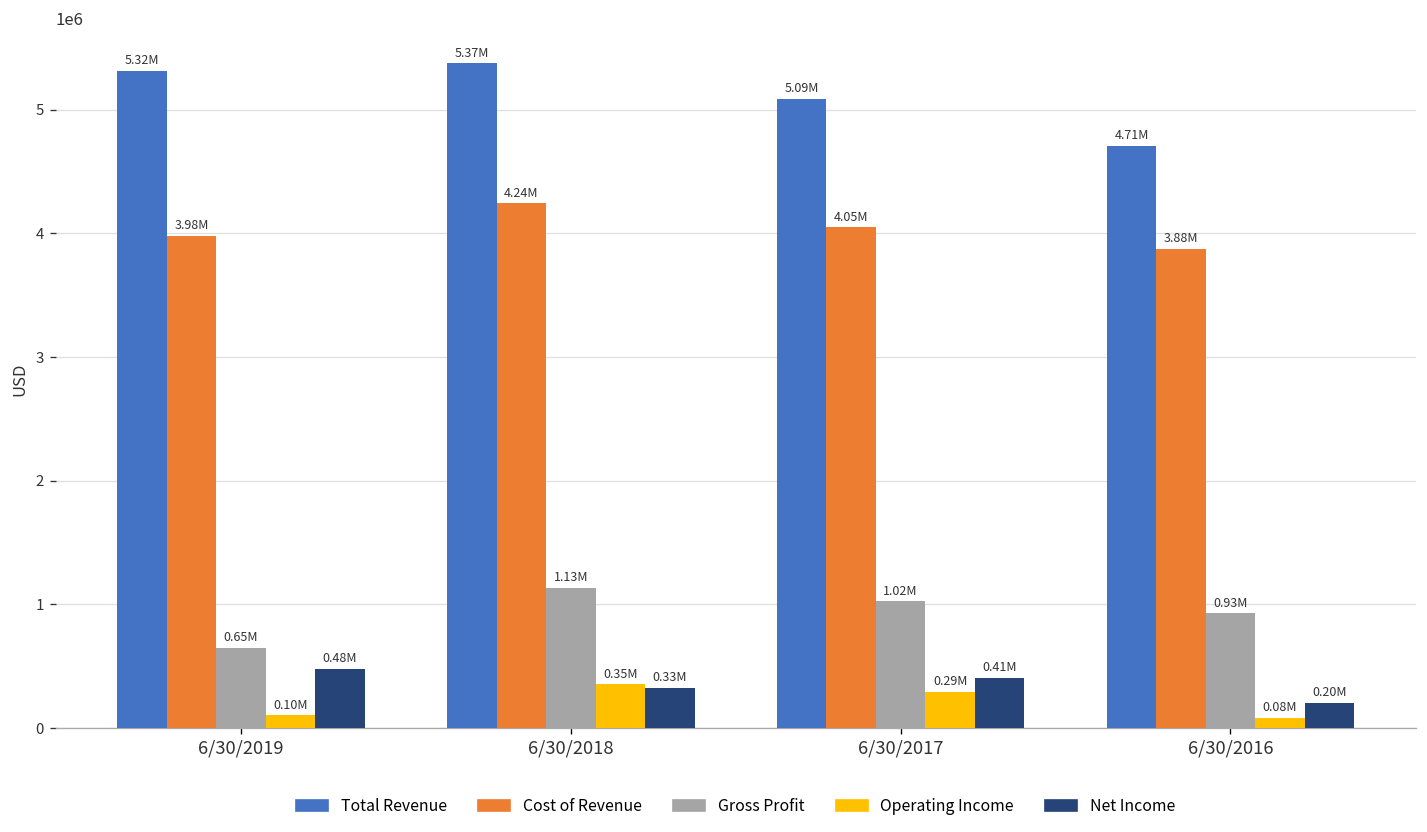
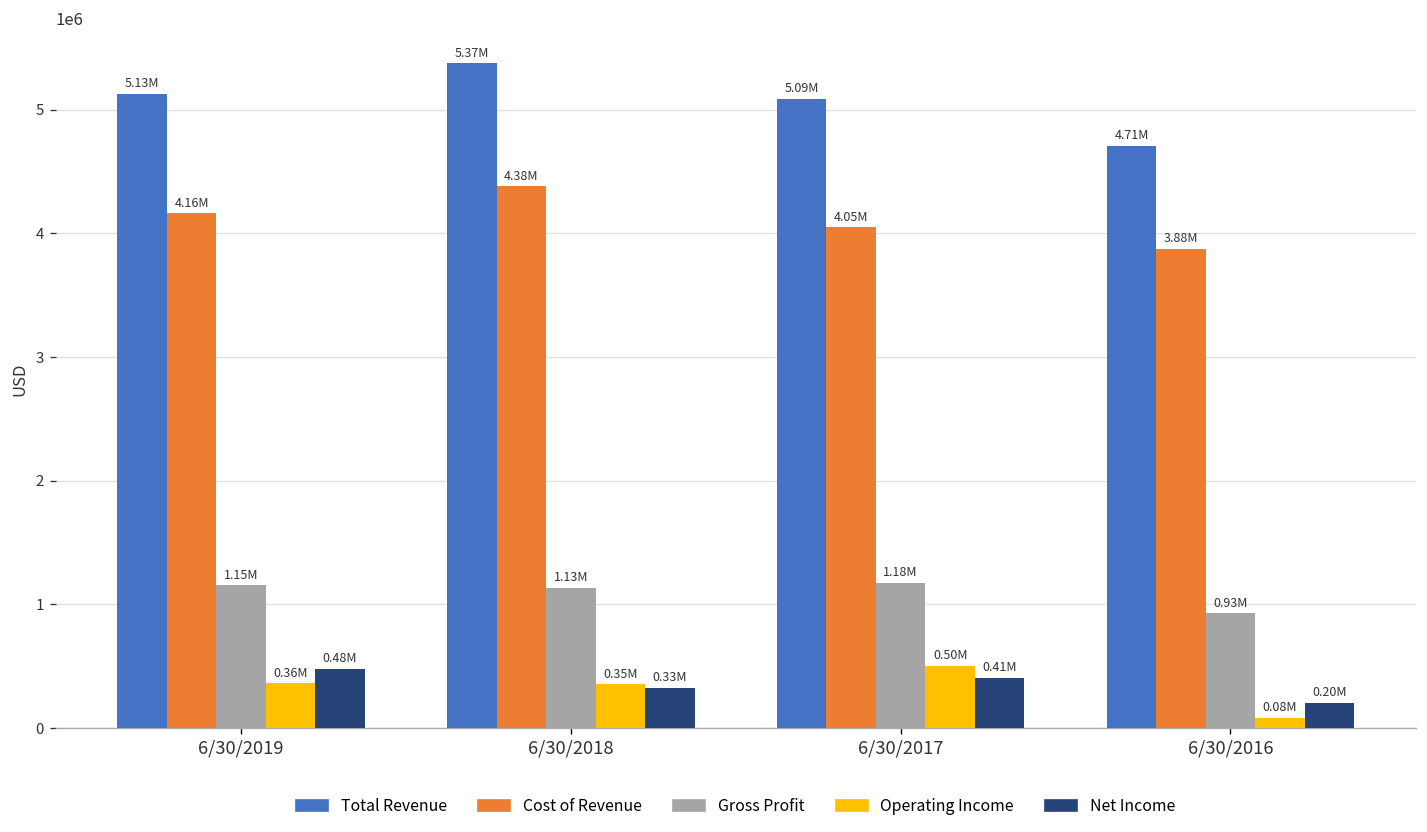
  {
    "Total Revenue": {
-     "6/30/2019": "5.32M",
+     "6/30/2019": "5.13M",
      "6/30/2018": "5.37M",
      "6/30/2017": "5.09M",
      "6/30/2016": "4.71M"
    },
    "Cost of Revenue": {
-     "6/30/2019": "3.98M",
-     "6/30/2018": "4.24M",
+     "6/30/2019": "4.16M",
+     "6/30/2018": "4.38M",
      "6/30/2017": "4.05M",
      "6/30/2016": "3.88M"
    },
    "Gross Profit": {
-     "6/30/2019": "0.65M",
+     "6/30/2019": "1.15M",
      "6/30/2018": "1.13M",
-     "6/30/2017": "1.02M",
+     "6/30/2017": "1.18M",
      "6/30/2016": "0.93M"
    },
    "Operating Income": {
-     "6/30/2019": "0.10M",
+     "6/30/2019": "0.36M",
      "6/30/2018": "0.35M",
-     "6/30/2017": "0.29M",
+     "6/30/2017": "0.50M",
      "6/30/2016": "0.08M"
    },
    "Net Income": {
      "6/30/2019": "0.48M",
      "6/30/2018": "0.33M",
      "6/30/2017": "0.41M",
      "6/30/2016": "0.20M"
    }
  }
